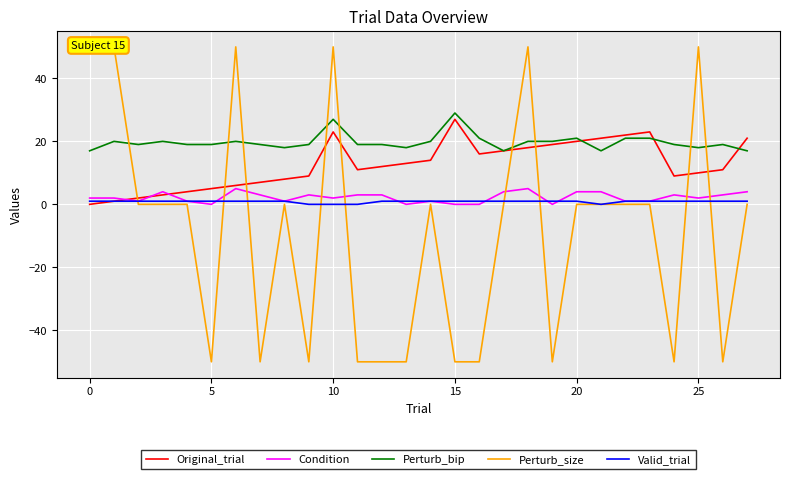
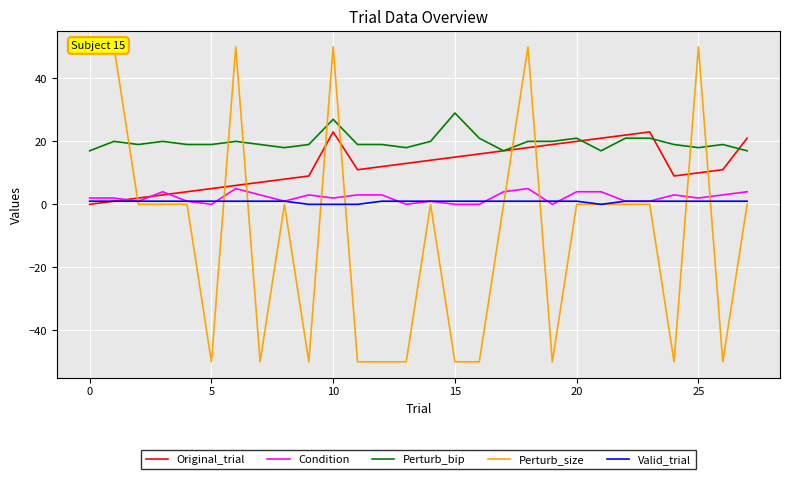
  {
    "Original_trial": {
      "0": 0,
      "5": 5,
      "10": 23,
-     "15": 27,
+     "15": 15,
      "20": 20,
      "25": 10
    },
    "Condition": {
      "0": 2,
      "5": 0,
      "10": 2,
      "15": 0,
      "20": 4,
      "25": 2
    },
    "Perturb_bip": {
      "0": 17,
      "5": 19,
      "10": 27,
      "15": 29,
      "20": 21,
      "25": 18
    },
    "Perturb_size": {
      "5": -50,
      "10": 50,
      "15": -50,
      "20": 0,
      "25": 50
    },
    "Valid_trial": {
      "0": 1,
      "5": 1,
      "10": 0,
      "15": 1,
      "20": 1,
      "25": 1
    }
  }
